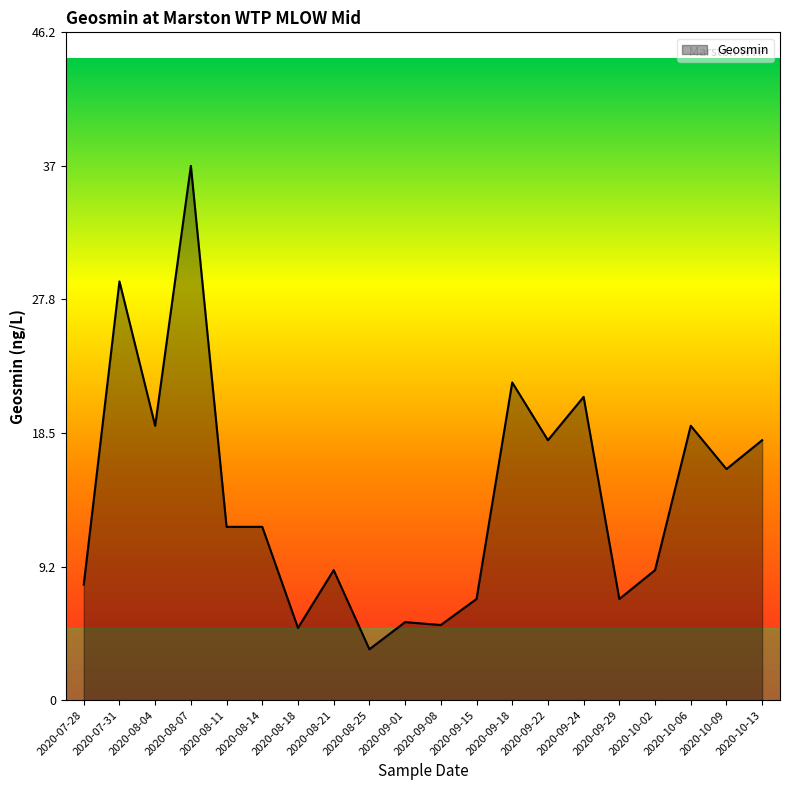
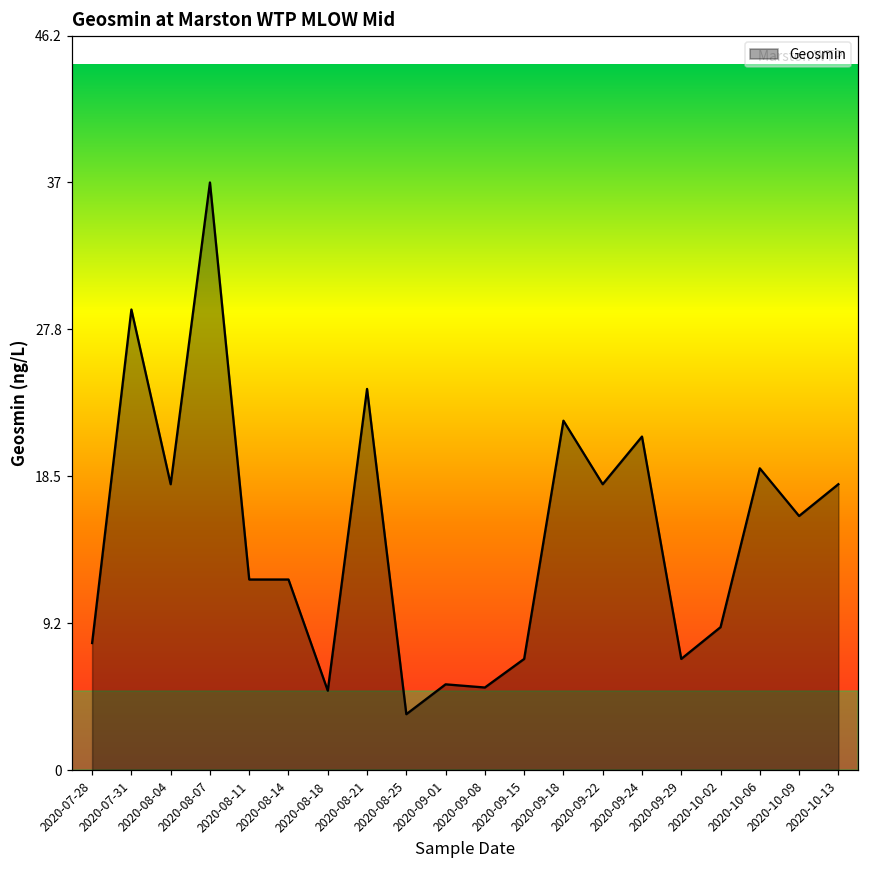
  {
    "2020-07-28": 8,
    "2020-07-31": 29,
-   "2020-08-04": 19,
+   "2020-08-04": 18,
    "2020-08-07": 37,
    "2020-08-11": 12,
    "2020-08-14": 12,
    "2020-08-18": 5,
-   "2020-08-21": 9,
+   "2020-08-21": 24,
    "2020-08-25": 3.5,
    "2020-09-01": 5.4,
    "2020-09-08": 5.2,
    "2020-09-15": 7,
    "2020-09-18": 22,
    "2020-09-22": 18,
    "2020-09-24": 21,
    "2020-09-29": 7,
    "2020-10-02": 9,
    "2020-10-06": 19,
    "2020-10-09": 16,
    "2020-10-13": 18
  }
